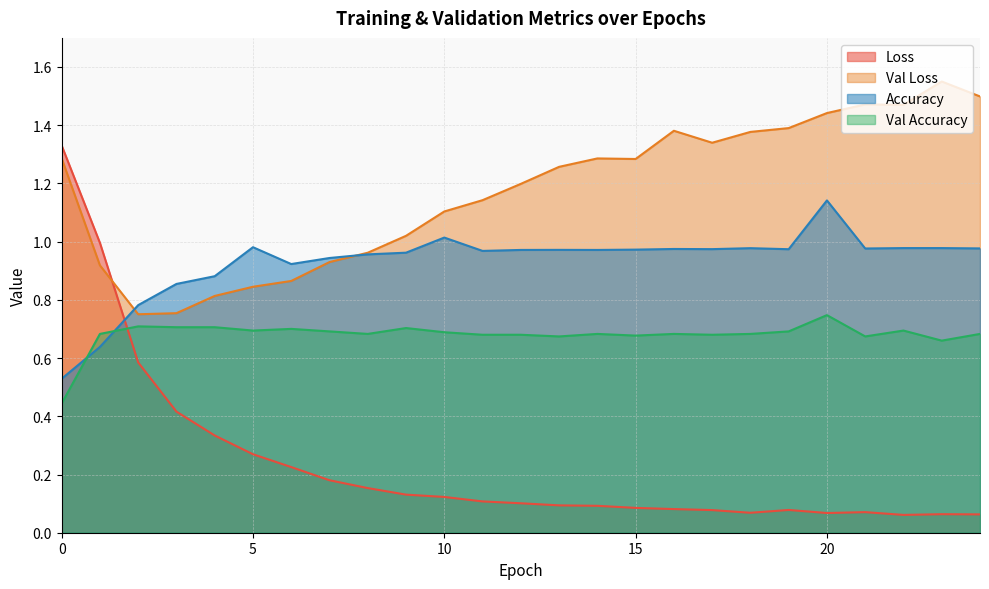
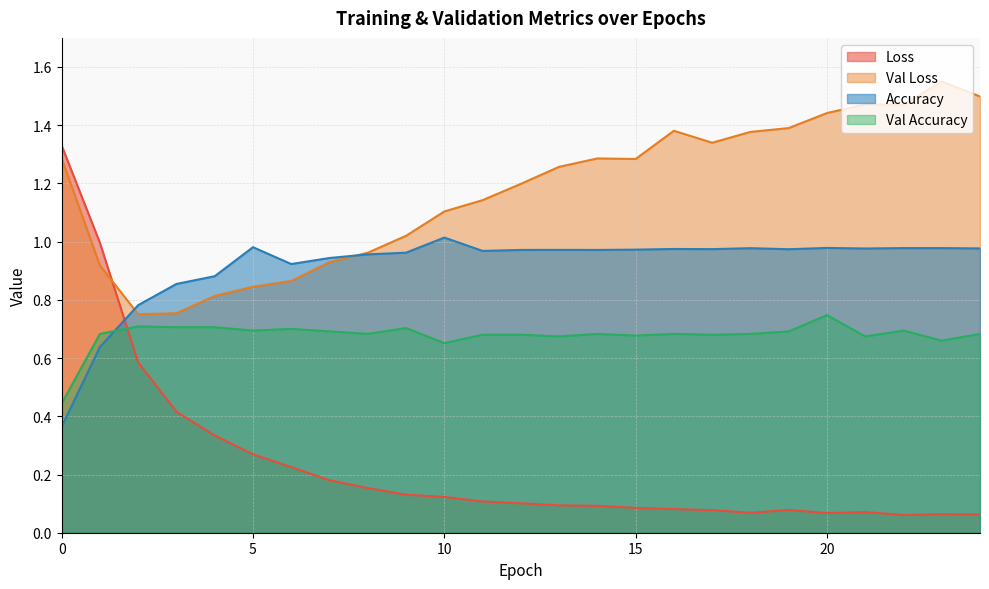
  {
    "Accuracy": {
-     "0": 0.53,
+     "0": 0.36,
      "5": 0.98,
      "10": 1.01,
      "15": 0.97,
-     "20": 1.14
+     "20": 0.98
    },
    "Val Accuracy": {
      "0": 0.44,
      "5": 0.69,
-     "10": 0.69,
+     "10": 0.65,
      "15": 0.68,
      "20": 0.75
    }
  }
